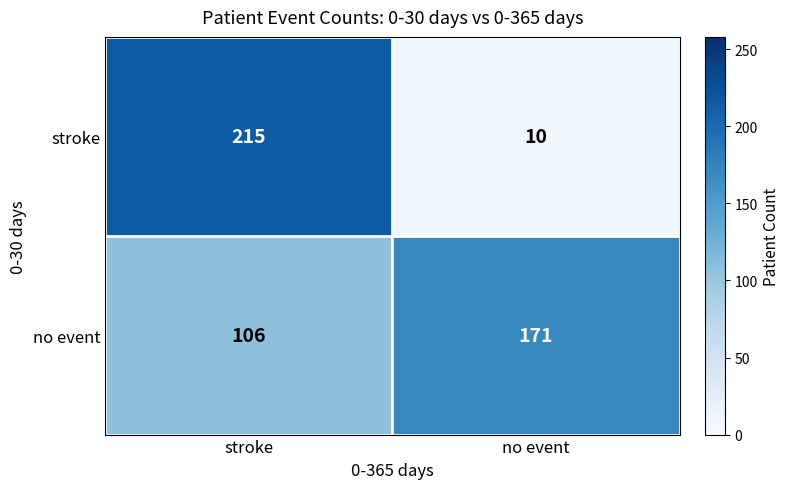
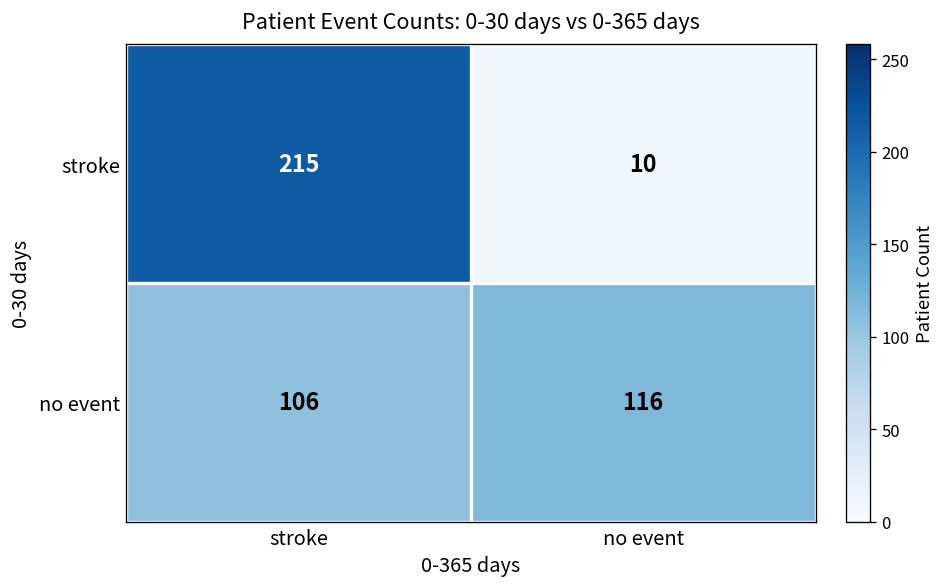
  {
    "stroke": {
      "stroke": 215,
      "no event": 10
    },
    "no event": {
      "stroke": 106,
-     "no event": 171
+     "no event": 116
    }
  }
